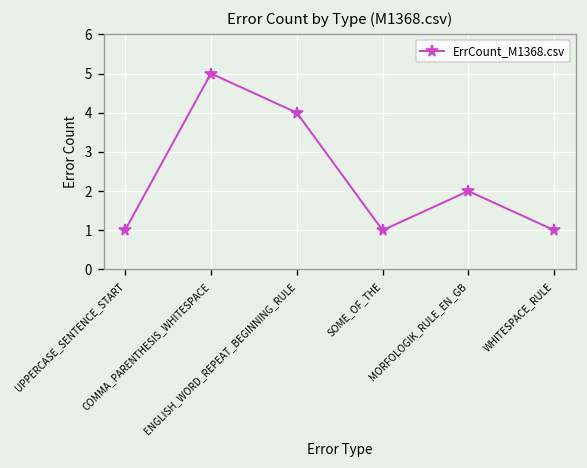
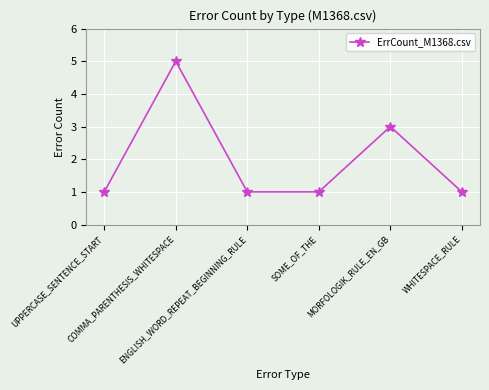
  {
    "UPPERCASE_SENTENCE_START": 1,
    "COMMA_PARENTHESIS_WHITESPACE": 5,
-   "ENGLISH_WORD_REPEAT_BEGINNING_RULE": 4,
+   "ENGLISH_WORD_REPEAT_BEGINNING_RULE": 1,
    "SOME_OF_THE": 1,
-   "MORFOLOGIK_RULE_EN_GB": 2,
+   "MORFOLOGIK_RULE_EN_GB": 3,
    "WHITESPACE_RULE": 1
  }
